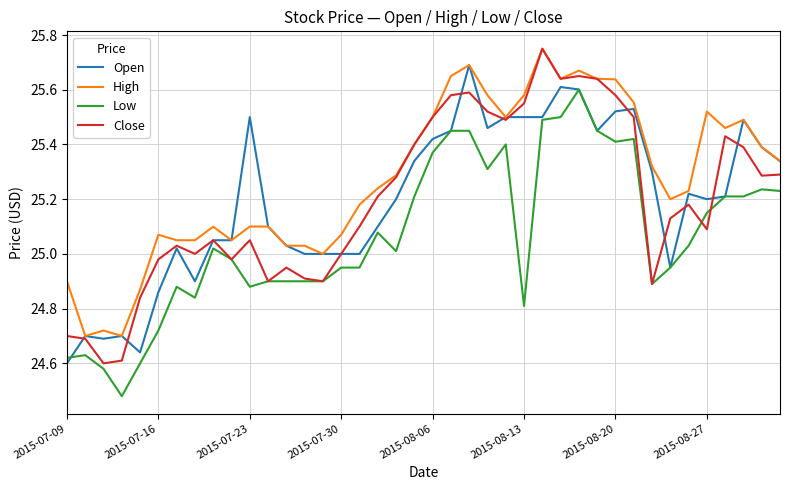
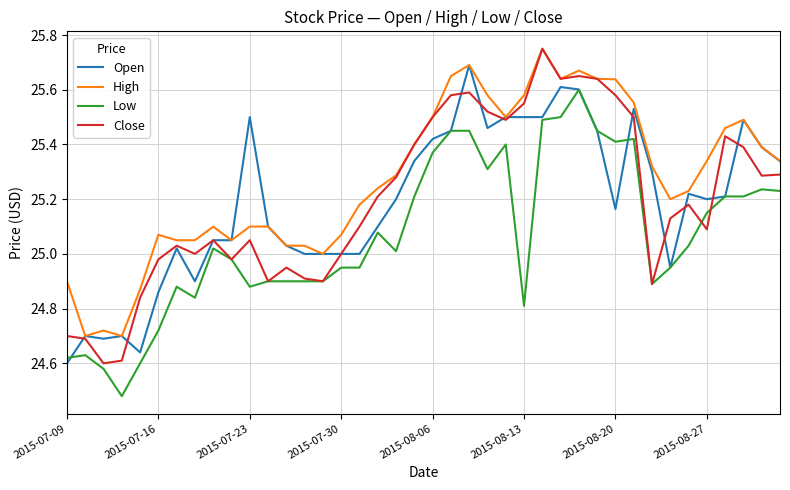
  {
    "Open": {
      "2015-07-09": 24.60,
      "2015-07-16": 24.86,
      "2015-07-23": 25.50,
      "2015-08-06": 25.42,
      "2015-08-13": 25.50,
-     "2015-08-20": 25.52,
+     "2015-08-20": 25.16,
      "2015-08-27": 25.20
    },
    "High": {
      "2015-07-09": 24.90,
      "2015-07-16": 25.07,
      "2015-07-23": 25.10,
      "2015-07-30": 25.07,
      "2015-08-13": 25.58,
      "2015-08-20": 25.64,
-     "2015-08-27": 25.52
+     "2015-08-27": 25.34
    },
    "Low": {
      "2015-07-09": 24.62,
      "2015-07-16": 24.72,
      "2015-07-23": 24.88,
      "2015-07-30": 24.95,
      "2015-08-06": 25.37,
      "2015-08-13": 24.81,
      "2015-08-20": 25.41,
      "2015-08-27": 25.15
    },
    "Close": {
      "2015-07-09": 24.70,
      "2015-07-16": 24.98,
      "2015-07-23": 25.05,
      "2015-08-13": 25.55,
      "2015-08-20": 25.58,
      "2015-08-27": 25.09
    }
  }
